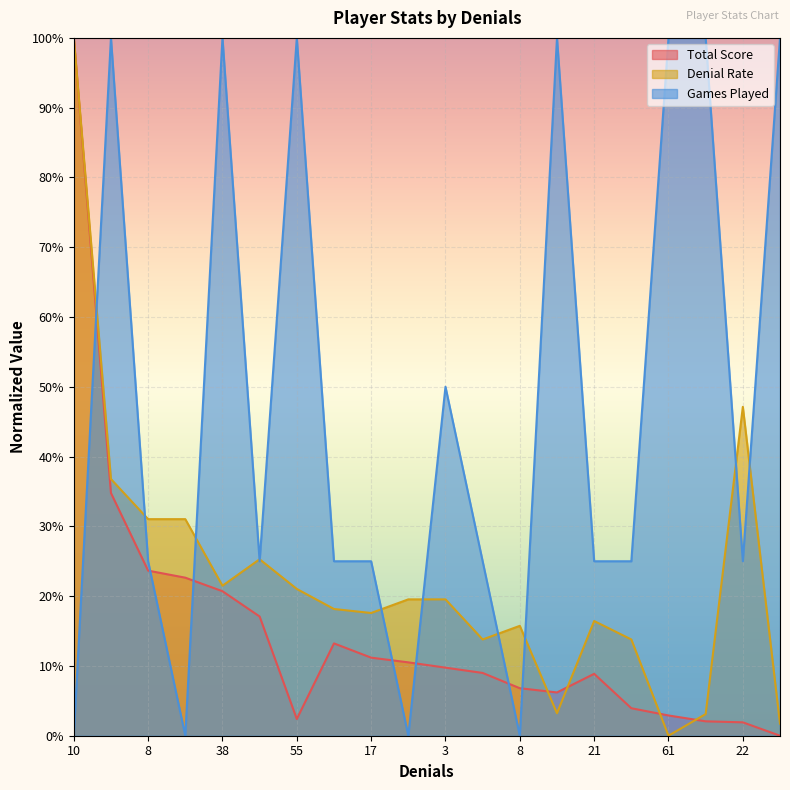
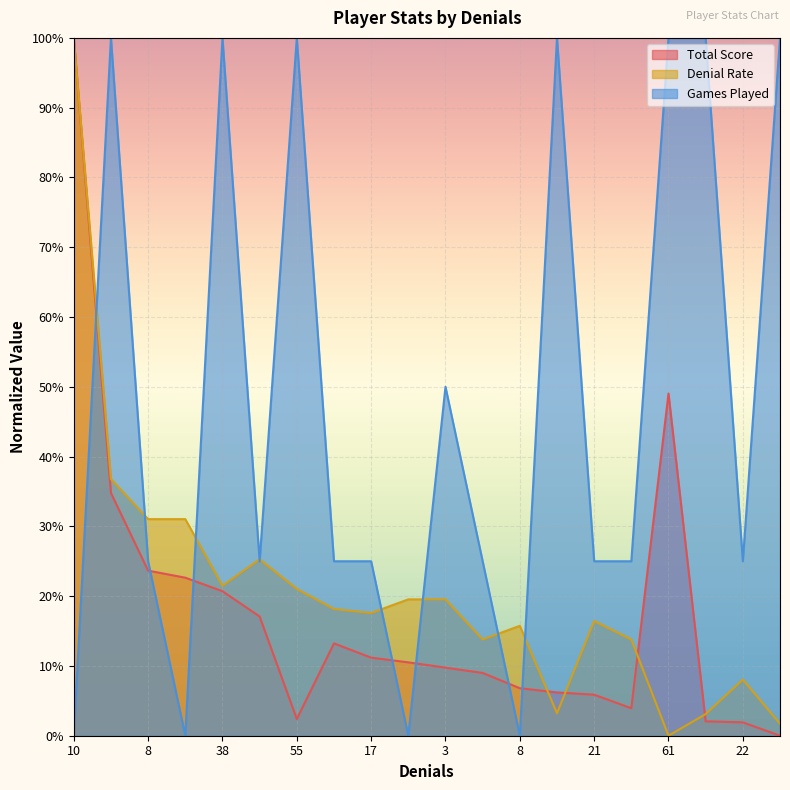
  {
    "Total Score": {
      "38": "21%",
      "55": "2%",
-     "21": "9%",
-     "61": "3%",
+     "21": "6%",
+     "61": "49%",
      "22": "2%"
    },
    "Denial Rate": {
      "38": "21%",
      "55": "21%",
      "21": "16%",
      "61": "0%",
-     "22": "47%"
+     "22": "8%"
    },
    "Games Played": {
      "10": "0%",
      "38": "100%",
      "55": "100%",
      "21": "25%",
      "61": "100%",
      "22": "25%"
    }
  }
